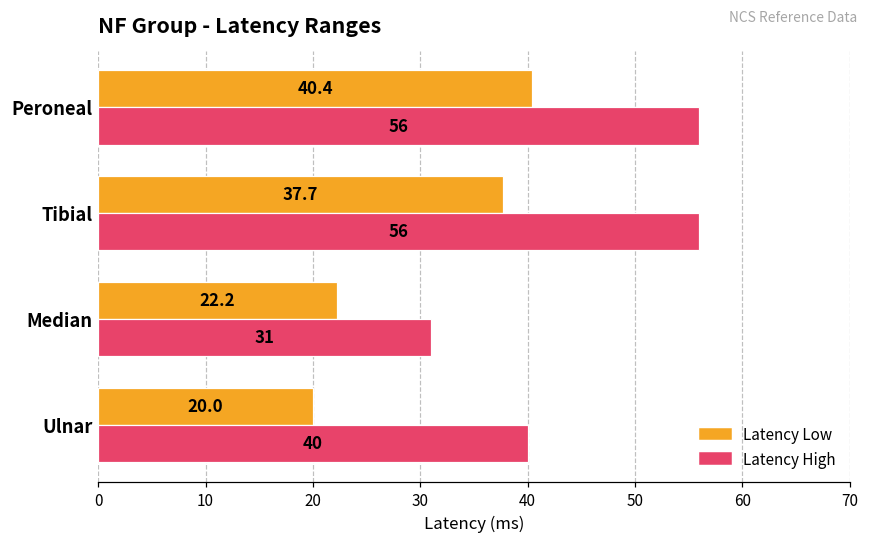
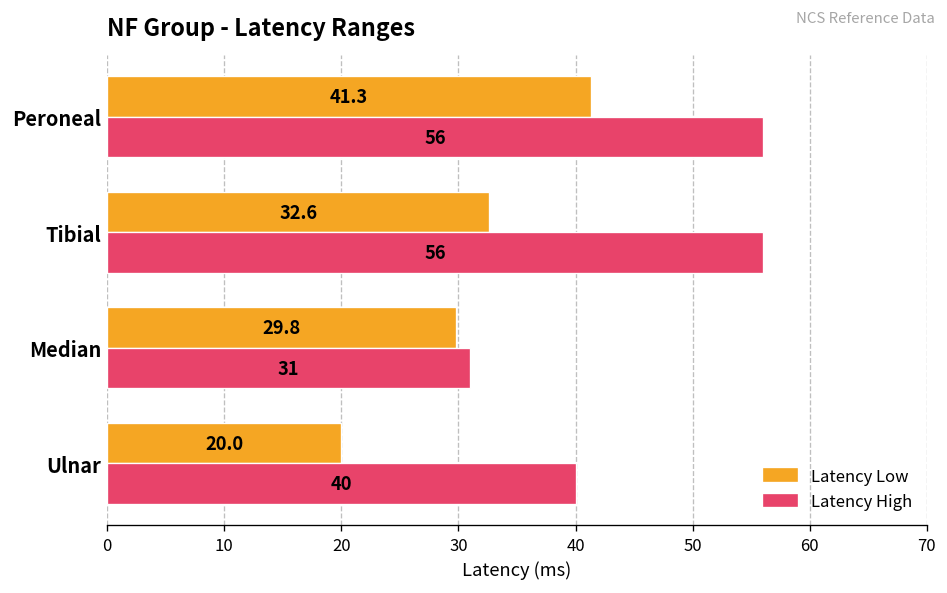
  {
    "Latency Low": {
-     "Peroneal": 40.4,
-     "Tibial": 37.7,
-     "Median": 22.2,
+     "Peroneal": 41.3,
+     "Tibial": 32.6,
+     "Median": 29.8,
      "Ulnar": 20.0
    },
    "Latency High": {
      "Peroneal": 56,
      "Tibial": 56,
      "Median": 31,
      "Ulnar": 40
    }
  }
